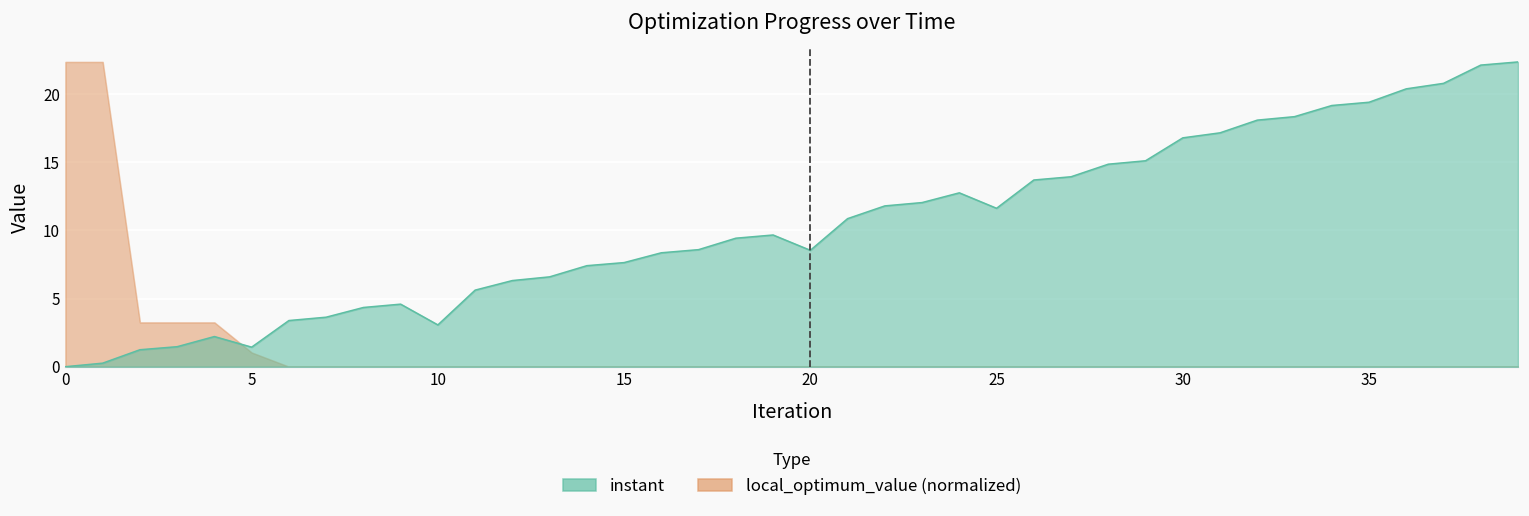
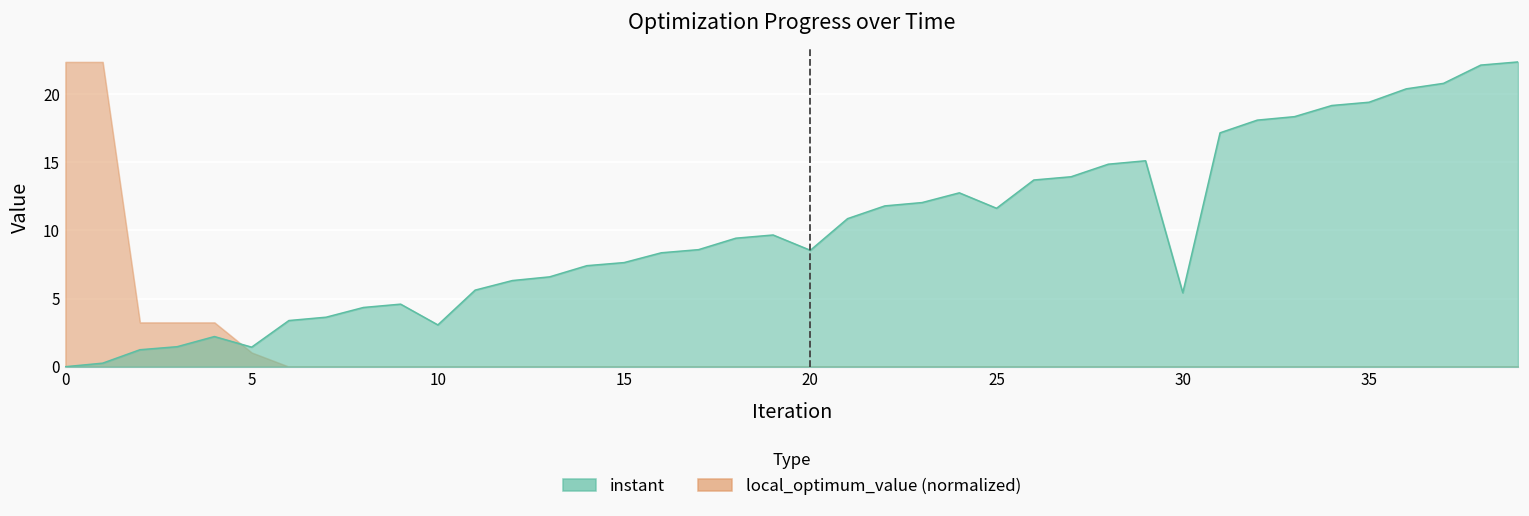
  {
    "local_optimum_value (normalized)": {
      "0": 22.4,
      "5": 1.0,
      "10": 0.0,
      "15": 0.0,
      "20": 0.0,
      "25": 0.0,
      "30": 0.0,
      "35": 0.0
    },
    "instant": {
      "0": 0.0,
      "5": 1.4,
      "10": 3.1,
      "15": 7.6,
      "20": 8.5,
      "25": 11.6,
-     "30": 16.8,
+     "30": 5.4,
      "35": 19.4
    }
  }
